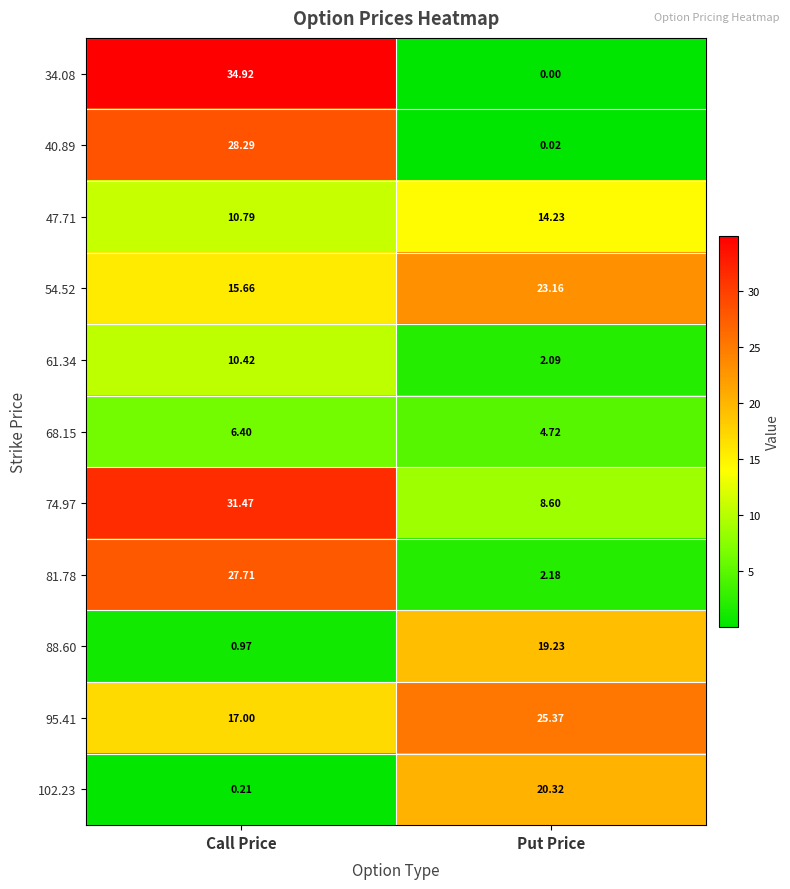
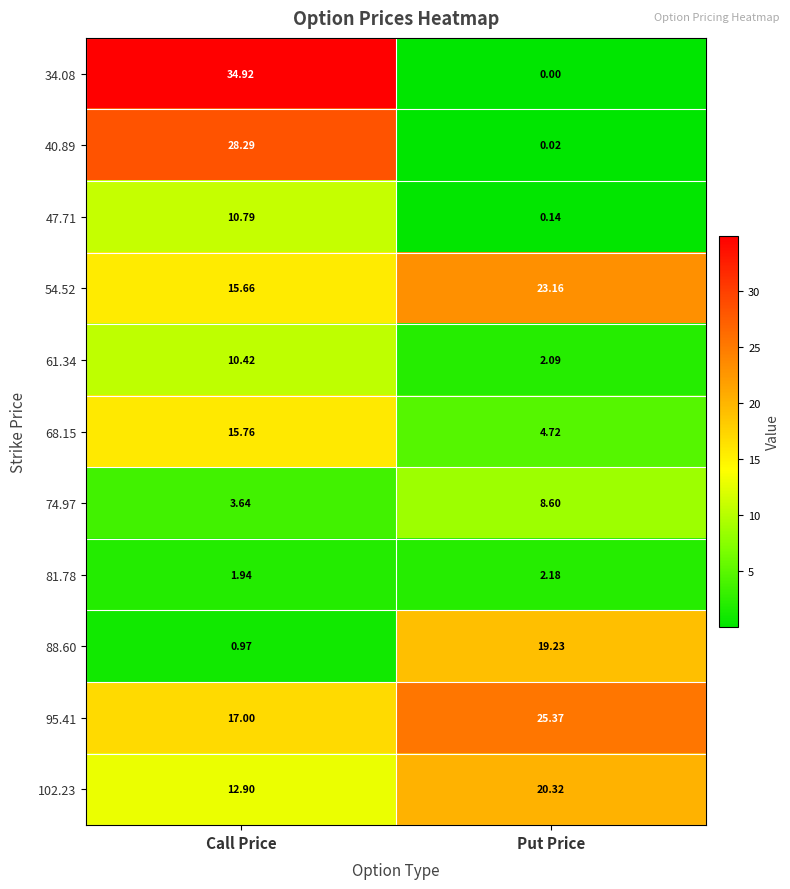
  {
    "34.08": {
      "Call Price": 34.92,
      "Put Price": 0.00
    },
    "40.89": {
      "Call Price": 28.29,
      "Put Price": 0.02
    },
    "47.71": {
      "Call Price": 10.79,
-     "Put Price": 14.23
+     "Put Price": 0.14
    },
    "54.52": {
      "Call Price": 15.66,
      "Put Price": 23.16
    },
    "61.34": {
      "Call Price": 10.42,
      "Put Price": 2.09
    },
    "68.15": {
-     "Call Price": 6.40,
+     "Call Price": 15.76,
      "Put Price": 4.72
    },
    "74.97": {
-     "Call Price": 31.47,
+     "Call Price": 3.64,
      "Put Price": 8.60
    },
    "81.78": {
-     "Call Price": 27.71,
+     "Call Price": 1.94,
      "Put Price": 2.18
    },
    "88.60": {
      "Call Price": 0.97,
      "Put Price": 19.23
    },
    "95.41": {
      "Call Price": 17.00,
      "Put Price": 25.37
    },
    "102.23": {
-     "Call Price": 0.21,
+     "Call Price": 12.90,
      "Put Price": 20.32
    }
  }
